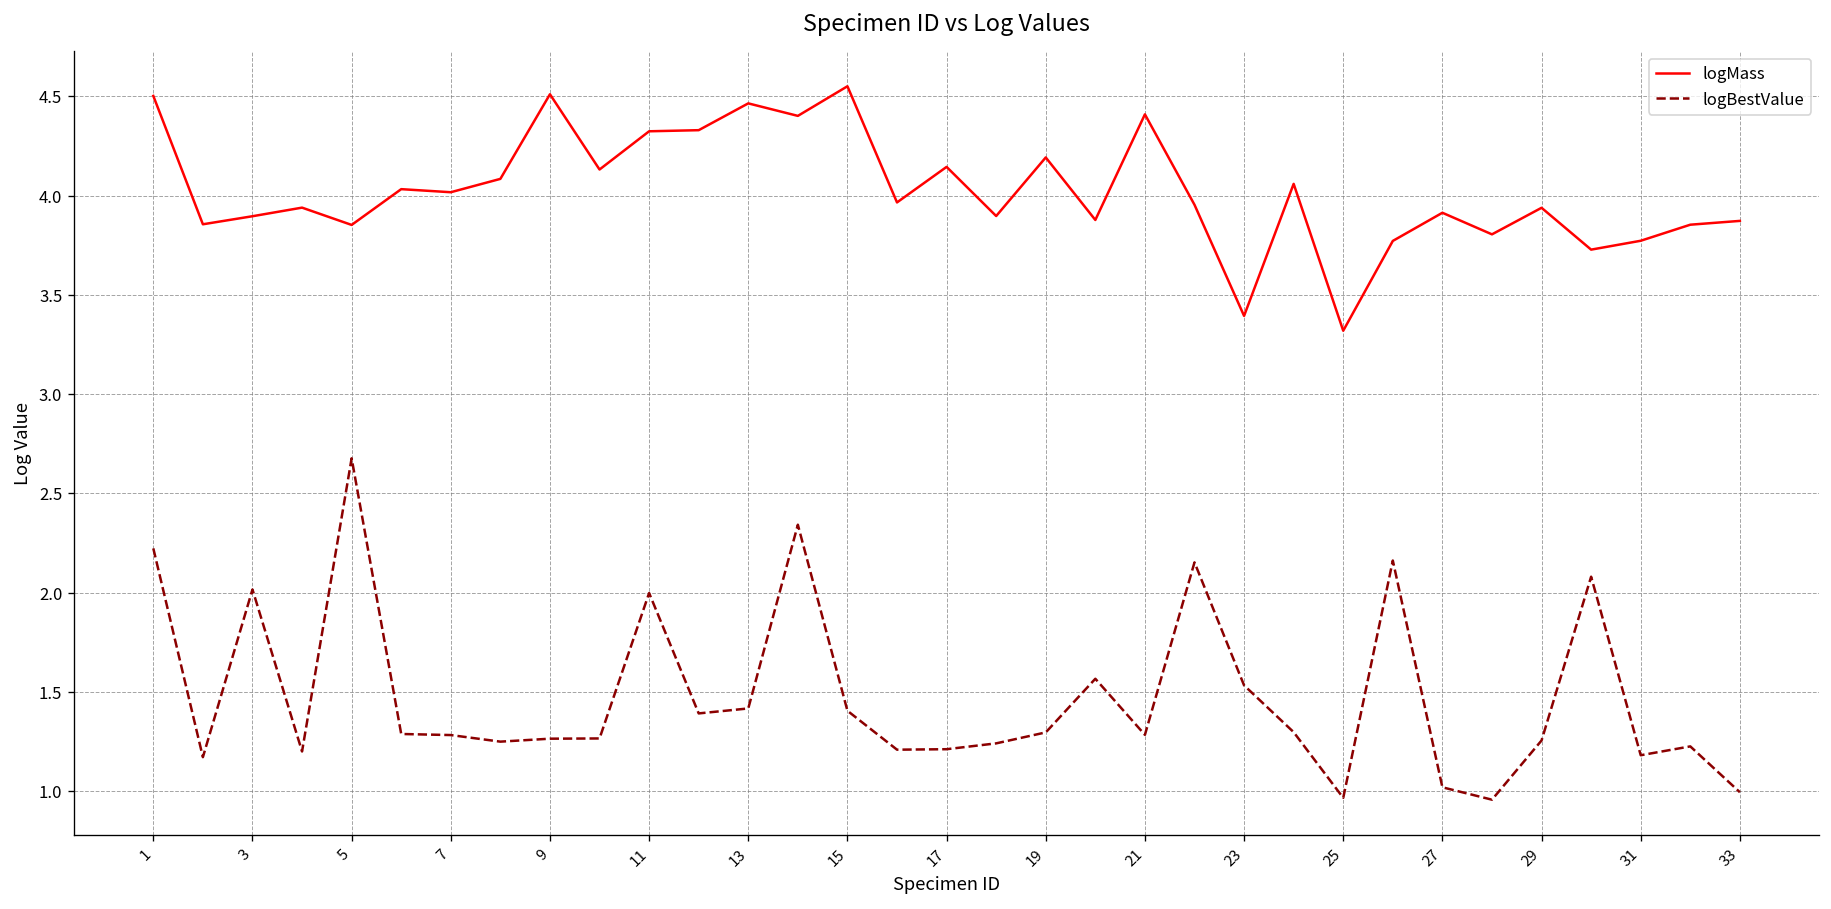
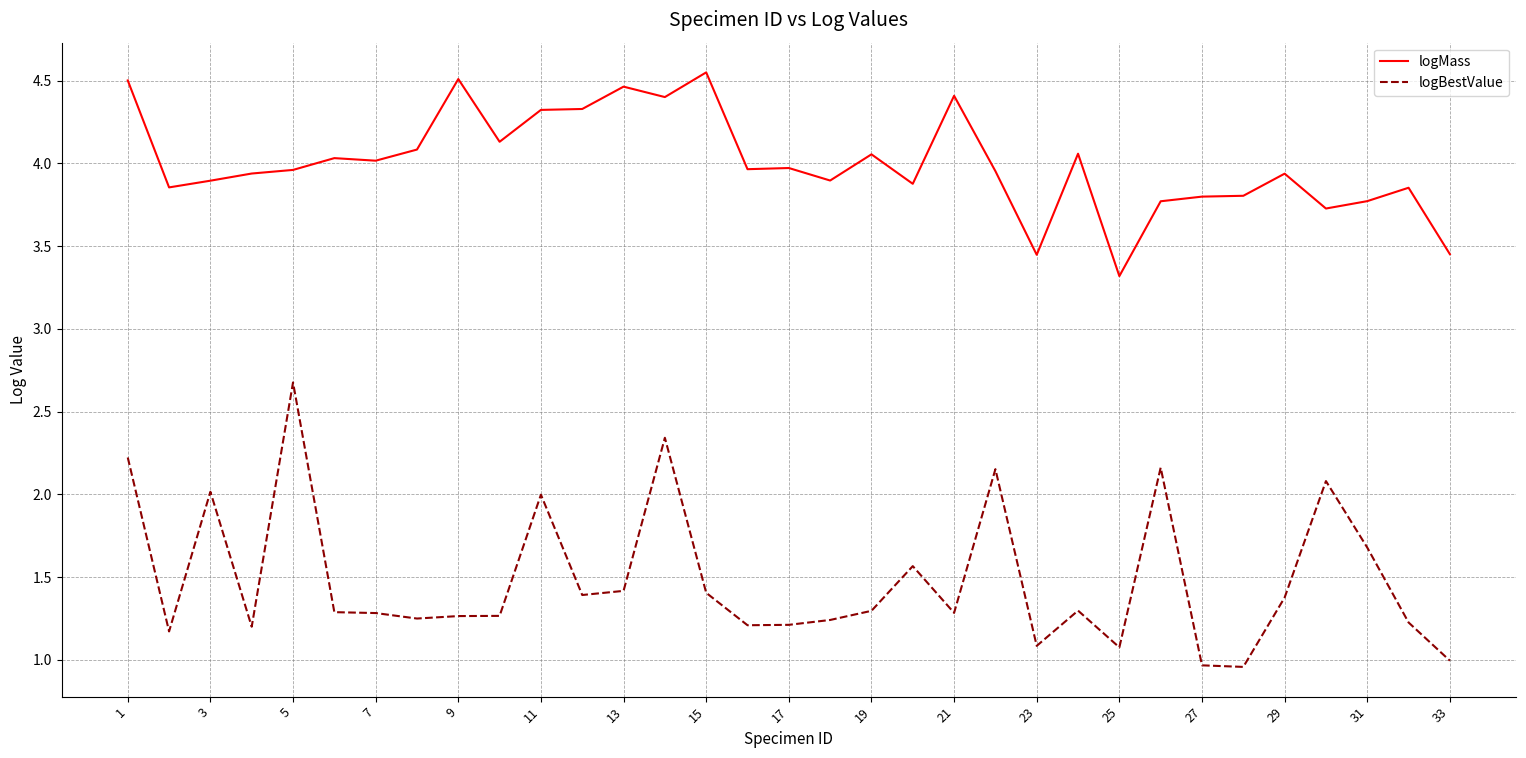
  {
    "logMass": {
      "1": 4.50,
      "3": 3.90,
-     "5": 3.85,
+     "5": 3.96,
      "7": 4.02,
      "9": 4.51,
      "11": 4.32,
      "13": 4.46,
      "15": 4.55,
-     "17": 4.14,
-     "19": 4.19,
+     "17": 3.97,
+     "19": 4.05,
      "21": 4.41,
-     "23": 3.39,
+     "23": 3.45,
      "25": 3.32,
-     "27": 3.91,
+     "27": 3.80,
      "29": 3.94,
      "31": 3.77,
-     "33": 3.87
+     "33": 3.45
    },
    "logBestValue": {
      "1": 2.22,
      "3": 2.02,
      "5": 2.68,
      "7": 1.28,
      "9": 1.26,
      "11": 2.00,
      "13": 1.42,
      "15": 1.40,
      "17": 1.21,
      "19": 1.30,
      "21": 1.28,
-     "23": 1.53,
-     "25": 0.97,
-     "27": 1.02,
-     "29": 1.26,
-     "31": 1.18,
+     "23": 1.08,
+     "25": 1.08,
+     "27": 0.97,
+     "29": 1.38,
+     "31": 1.68,
      "33": 0.99
    }
  }
